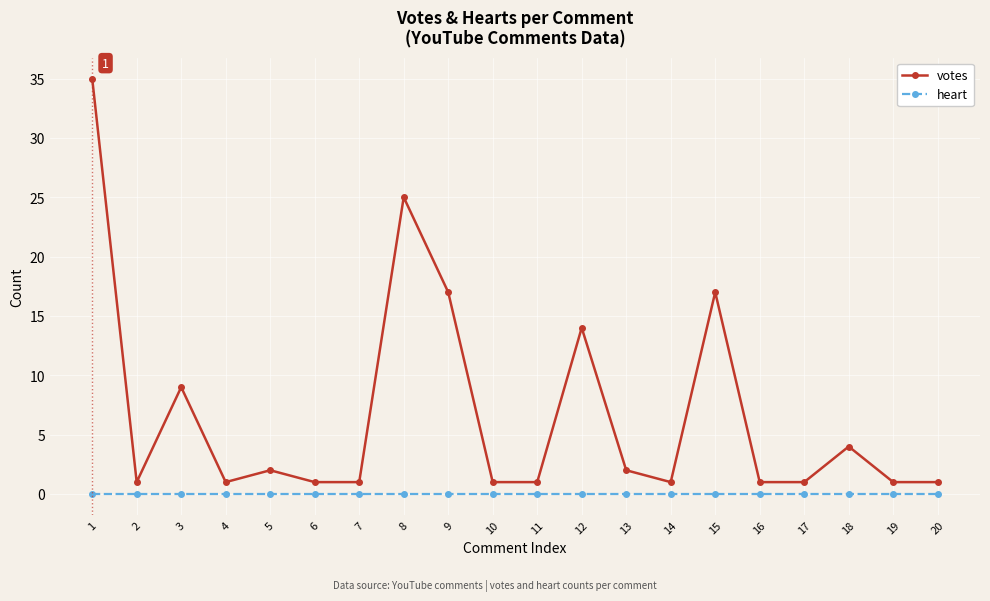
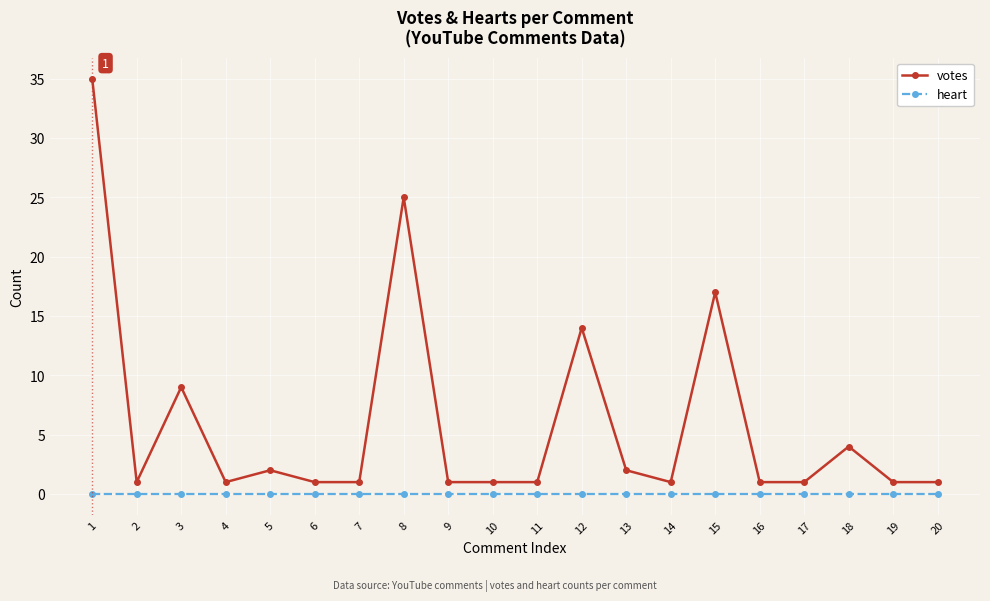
  {
    "votes": {
      "2": 1,
      "3": 9,
      "4": 1,
      "5": 2,
      "6": 1,
      "7": 1,
      "8": 25,
-     "9": 17,
+     "9": 1,
      "10": 1,
      "11": 1,
      "12": 14,
      "13": 2,
      "14": 1,
      "15": 17,
      "16": 1,
      "17": 1,
      "18": 4,
      "19": 1,
      "20": 1
    },
    "heart": {
      "1": 0,
      "2": 0,
      "3": 0,
      "4": 0,
      "5": 0,
      "6": 0,
      "7": 0,
      "8": 0,
      "9": 0,
      "10": 0,
      "11": 0,
      "12": 0,
      "13": 0,
      "14": 0,
      "15": 0,
      "16": 0,
      "17": 0,
      "18": 0,
      "19": 0,
      "20": 0
    }
  }
